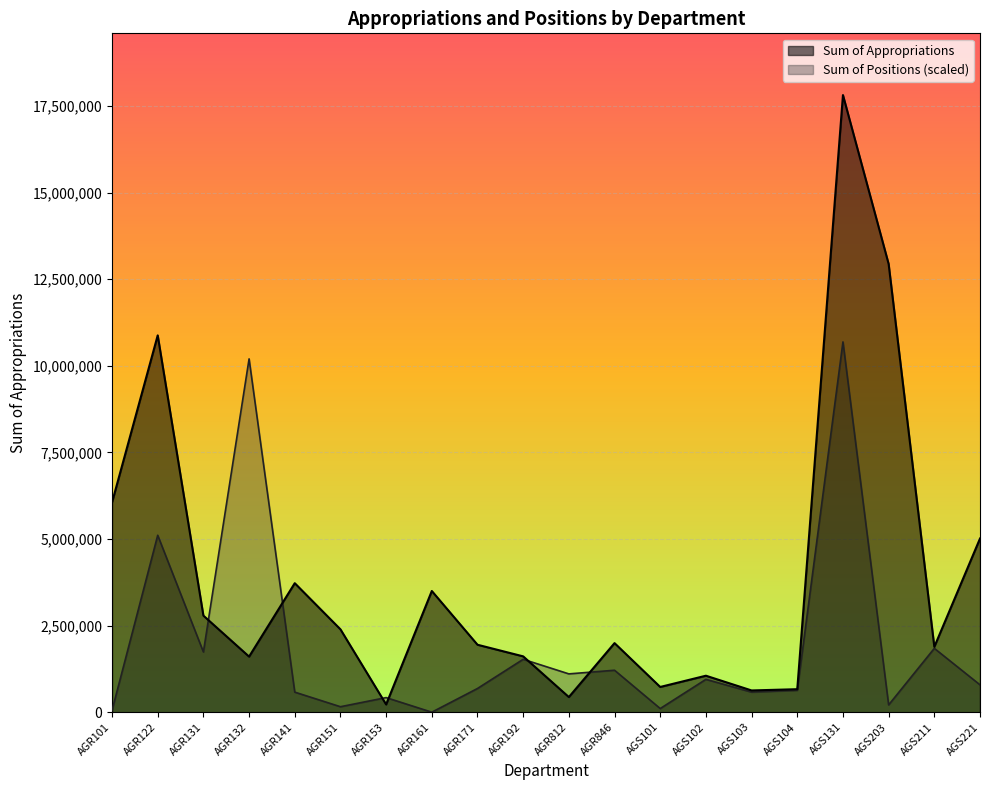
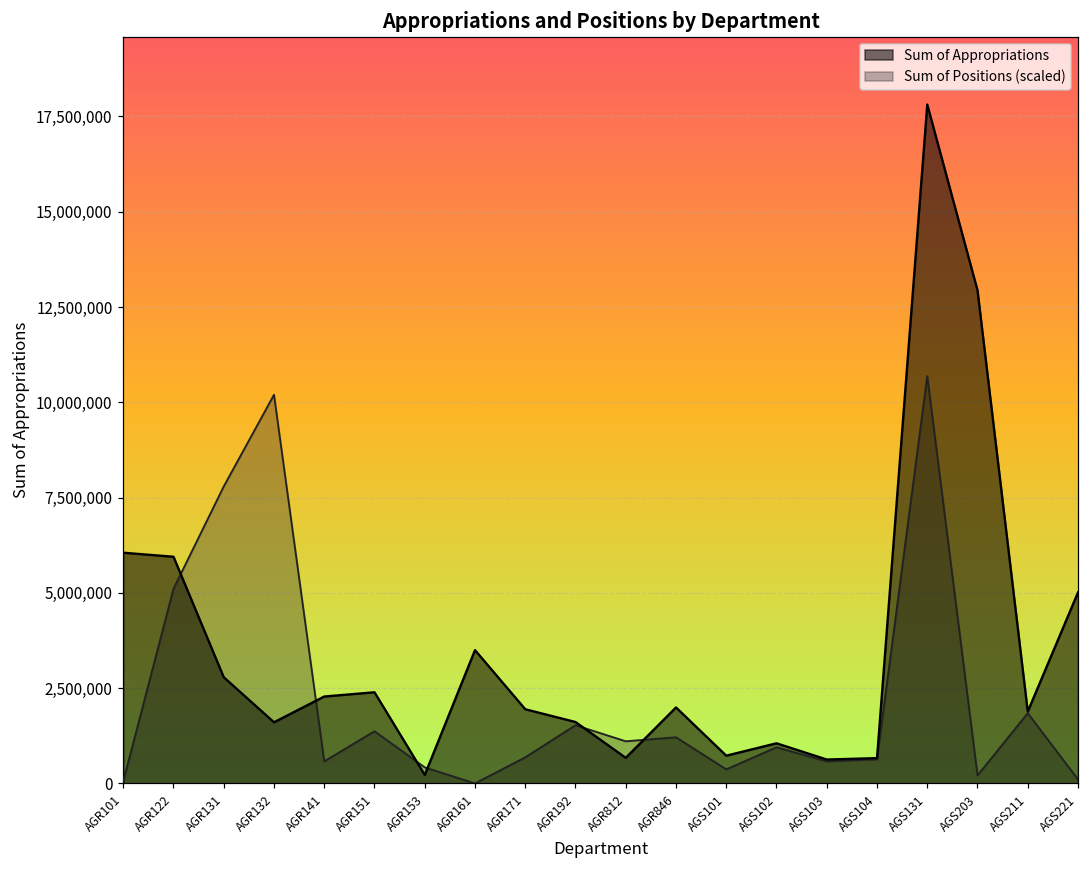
  {
    "Sum of Appropriations": {
      "AGR101": "6,100,000",
-     "AGR122": "10,900,000",
+     "AGR122": "5,900,000",
      "AGR131": "2,800,000",
      "AGR132": "1,600,000",
-     "AGR141": "3,700,000",
+     "AGR141": "2,300,000",
      "AGR151": "2,400,000",
      "AGR153": "200,000",
      "AGR161": "3,500,000",
      "AGR171": "1,900,000",
      "AGR192": "1,600,000",
-     "AGR812": "400,000",
+     "AGR812": "700,000",
      "AGR846": "2,000,000",
      "AGS101": "700,000",
      "AGS102": "1,100,000",
      "AGS131": "17,800,000",
      "AGS203": "12,900,000",
      "AGS221": "5,000,000"
    },
    "Sum of Positions (scaled)": {
      "AGR101": "100,000",
      "AGR122": "5,100,000",
-     "AGR131": "1,700,000",
+     "AGR131": "7,800,000",
      "AGR132": "10,200,000",
      "AGR141": "600,000",
-     "AGR151": "200,000",
+     "AGR151": "1,400,000",
      "AGR153": "400,000",
      "AGR161": "0",
      "AGR171": "700,000",
      "AGR192": "1,500,000",
      "AGR812": "1,100,000",
      "AGR846": "1,200,000",
-     "AGS101": "100,000",
+     "AGS101": "400,000",
      "AGS102": "900,000",
      "AGS131": "10,700,000",
      "AGS203": "200,000",
-     "AGS221": "800,000"
+     "AGS221": "100,000"
    }
  }
